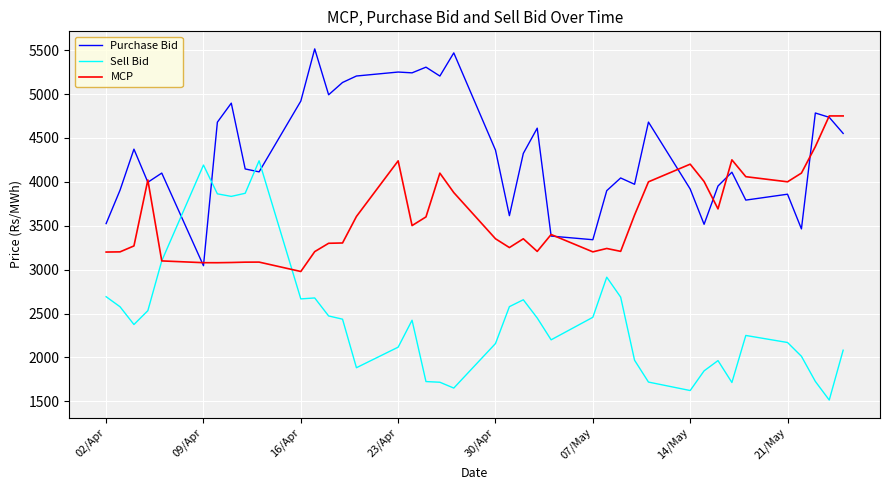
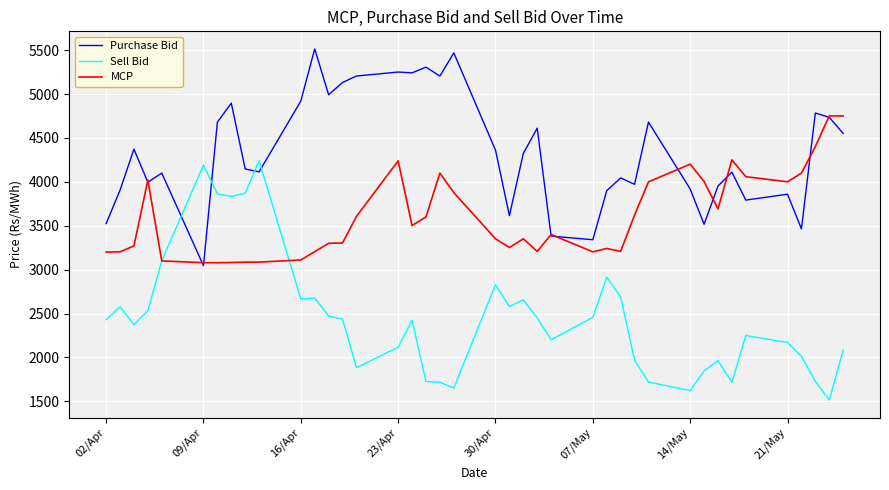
  {
    "Purchase Bid": {
      "02/Apr": 3500,
      "09/Apr": 3000,
      "16/Apr": 4900,
      "23/Apr": 5300,
      "30/Apr": 4400,
      "07/May": 3300,
      "14/May": 3900,
      "21/May": 3900
    },
    "Sell Bid": {
-     "02/Apr": 2700,
+     "02/Apr": 2400,
      "09/Apr": 4200,
      "16/Apr": 2700,
      "23/Apr": 2100,
-     "30/Apr": 2200,
+     "30/Apr": 2800,
      "07/May": 2500,
      "14/May": 1600,
      "21/May": 2200
    },
    "MCP": {
      "02/Apr": 3200,
      "09/Apr": 3100,
-     "16/Apr": 3000,
+     "16/Apr": 3100,
      "23/Apr": 4200,
      "30/Apr": 3400,
      "07/May": 3200,
      "14/May": 4200,
      "21/May": 4000
    }
  }
